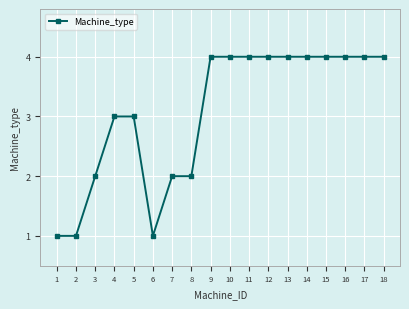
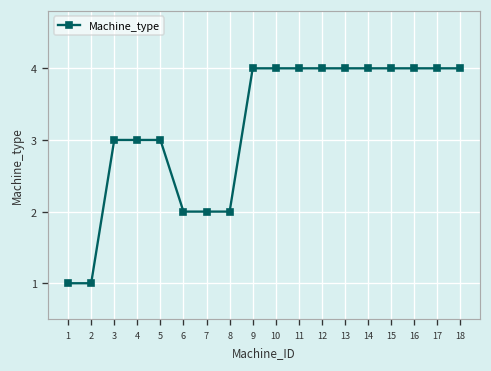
  {
    "1": 1,
    "2": 1,
-   "3": 2,
+   "3": 3,
    "4": 3,
    "5": 3,
-   "6": 1,
+   "6": 2,
    "7": 2,
    "8": 2,
    "9": 4,
    "10": 4,
    "11": 4,
    "12": 4,
    "13": 4,
    "14": 4,
    "15": 4,
    "16": 4,
    "17": 4,
    "18": 4
  }
